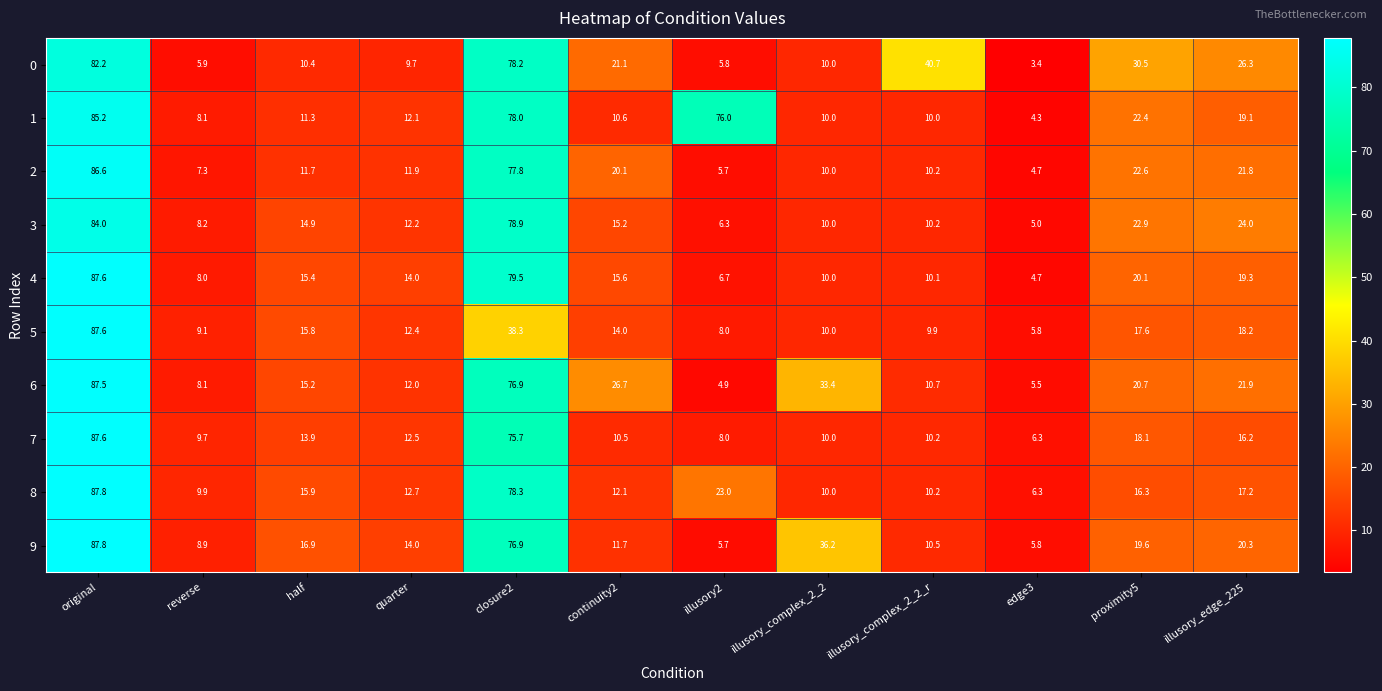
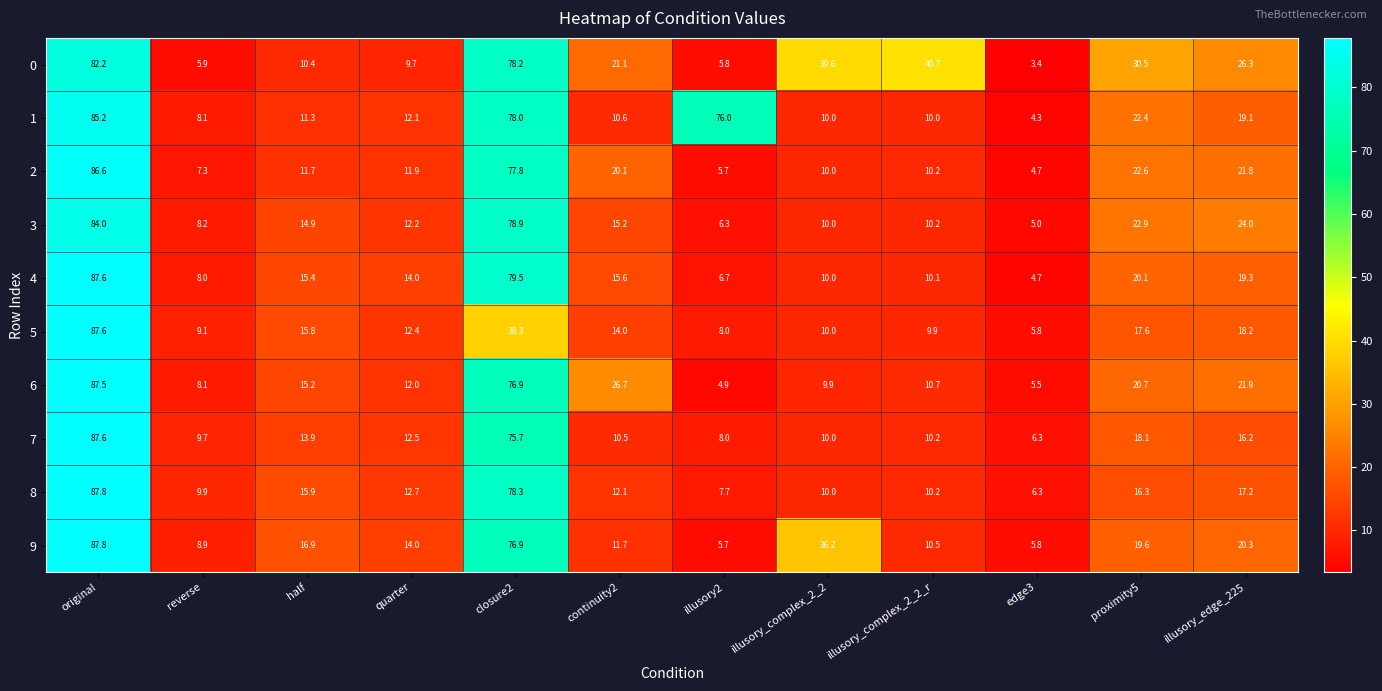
  {
    "0": {
      "original": 82.2,
      "reverse": 5.9,
      "half": 10.4,
      "quarter": 9.7,
      "closure2": 78.2,
      "continuity2": 21.1,
      "illusory2": 5.8,
-     "illusory_complex_2_2": 10.0,
+     "illusory_complex_2_2": 39.6,
      "illusory_complex_2_2_r": 40.7,
      "edge3": 3.4,
      "proximity5": 30.5,
      "illusory_edge_225": 26.3
    },
    "1": {
      "original": 85.2,
      "reverse": 8.1,
      "half": 11.3,
      "quarter": 12.1,
      "closure2": 78.0,
      "continuity2": 10.6,
      "illusory2": 76.0,
      "illusory_complex_2_2": 10.0,
      "illusory_complex_2_2_r": 10.0,
      "edge3": 4.3,
      "proximity5": 22.4,
      "illusory_edge_225": 19.1
    },
    "2": {
      "original": 86.6,
      "reverse": 7.3,
      "half": 11.7,
      "quarter": 11.9,
      "closure2": 77.8,
      "continuity2": 20.1,
      "illusory2": 5.7,
      "illusory_complex_2_2": 10.0,
      "illusory_complex_2_2_r": 10.2,
      "edge3": 4.7,
      "proximity5": 22.6,
      "illusory_edge_225": 21.8
    },
    "3": {
      "original": 84.0,
      "reverse": 8.2,
      "half": 14.9,
      "quarter": 12.2,
      "closure2": 78.9,
      "continuity2": 15.2,
      "illusory2": 6.3,
      "illusory_complex_2_2": 10.0,
      "illusory_complex_2_2_r": 10.2,
      "edge3": 5.0,
      "proximity5": 22.9,
      "illusory_edge_225": 24.0
    },
    "4": {
      "original": 87.6,
      "reverse": 8.0,
      "half": 15.4,
      "quarter": 14.0,
      "closure2": 79.5,
      "continuity2": 15.6,
      "illusory2": 6.7,
      "illusory_complex_2_2": 10.0,
      "illusory_complex_2_2_r": 10.1,
      "edge3": 4.7,
      "proximity5": 20.1,
      "illusory_edge_225": 19.3
    },
    "5": {
      "original": 87.6,
      "reverse": 9.1,
      "half": 15.8,
      "quarter": 12.4,
      "closure2": 38.3,
      "continuity2": 14.0,
      "illusory2": 8.0,
      "illusory_complex_2_2": 10.0,
      "illusory_complex_2_2_r": 9.9,
      "edge3": 5.8,
      "proximity5": 17.6,
      "illusory_edge_225": 18.2
    },
    "6": {
      "original": 87.5,
      "reverse": 8.1,
      "half": 15.2,
      "quarter": 12.0,
      "closure2": 76.9,
      "continuity2": 26.7,
      "illusory2": 4.9,
-     "illusory_complex_2_2": 33.4,
+     "illusory_complex_2_2": 9.9,
      "illusory_complex_2_2_r": 10.7,
      "edge3": 5.5,
      "proximity5": 20.7,
      "illusory_edge_225": 21.9
    },
    "7": {
      "original": 87.6,
      "reverse": 9.7,
      "half": 13.9,
      "quarter": 12.5,
      "closure2": 75.7,
      "continuity2": 10.5,
      "illusory2": 8.0,
      "illusory_complex_2_2": 10.0,
      "illusory_complex_2_2_r": 10.2,
      "edge3": 6.3,
      "proximity5": 18.1,
      "illusory_edge_225": 16.2
    },
    "8": {
      "original": 87.8,
      "reverse": 9.9,
      "half": 15.9,
      "quarter": 12.7,
      "closure2": 78.3,
      "continuity2": 12.1,
-     "illusory2": 23.0,
+     "illusory2": 7.7,
      "illusory_complex_2_2": 10.0,
      "illusory_complex_2_2_r": 10.2,
      "edge3": 6.3,
      "proximity5": 16.3,
      "illusory_edge_225": 17.2
    },
    "9": {
      "original": 87.8,
      "reverse": 8.9,
      "half": 16.9,
      "quarter": 14.0,
      "closure2": 76.9,
      "continuity2": 11.7,
      "illusory2": 5.7,
      "illusory_complex_2_2": 36.2,
      "illusory_complex_2_2_r": 10.5,
      "edge3": 5.8,
      "proximity5": 19.6,
      "illusory_edge_225": 20.3
    }
  }
